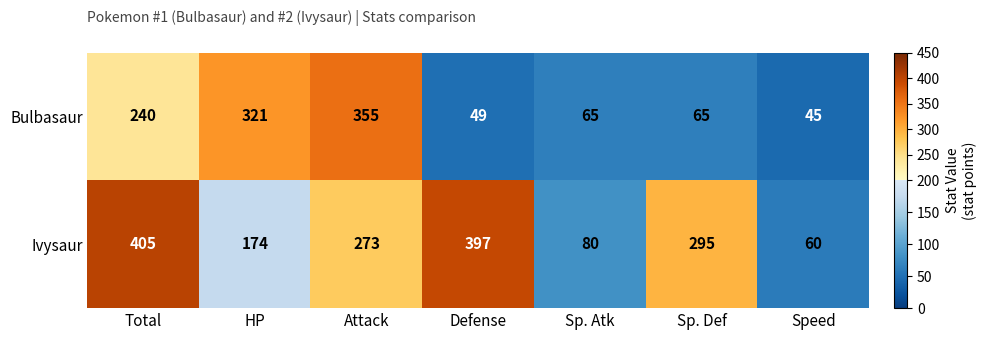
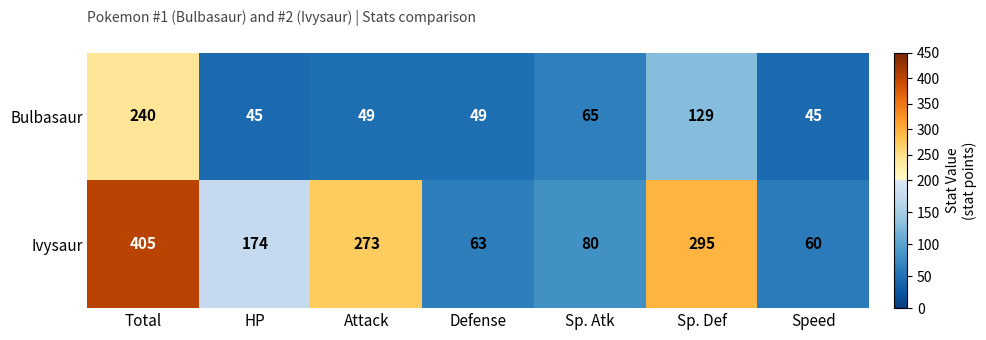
  {
    "Bulbasaur": {
      "Total": 240,
-     "HP": 321,
-     "Attack": 355,
+     "HP": 45,
+     "Attack": 49,
      "Defense": 49,
      "Sp. Atk": 65,
-     "Sp. Def": 65,
+     "Sp. Def": 129,
      "Speed": 45
    },
    "Ivysaur": {
      "Total": 405,
      "HP": 174,
      "Attack": 273,
-     "Defense": 397,
+     "Defense": 63,
      "Sp. Atk": 80,
      "Sp. Def": 295,
      "Speed": 60
    }
  }
